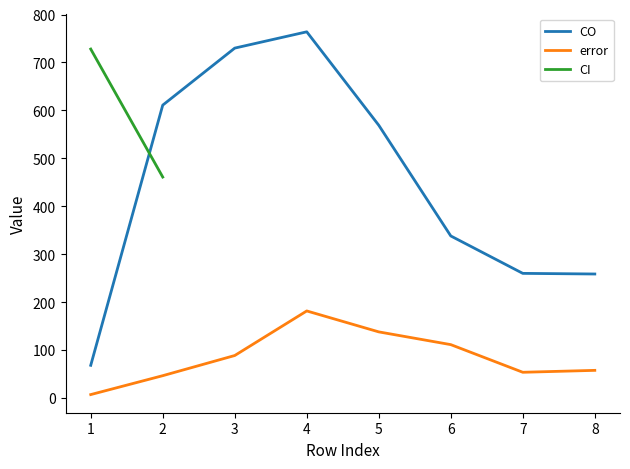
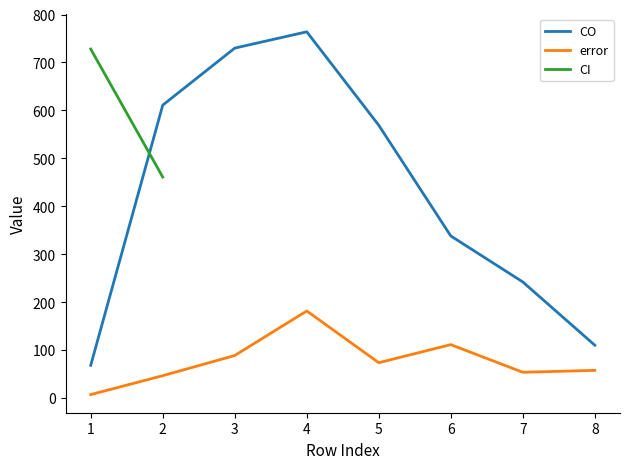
  {
    "CO": {
      "1": 70,
      "2": 610,
      "3": 730,
      "4": 760,
      "5": 570,
      "6": 340,
-     "7": 260,
-     "8": 260
+     "7": 240,
+     "8": 110
    },
    "error": {
      "1": 10,
      "2": 50,
      "3": 90,
      "4": 180,
-     "5": 140,
+     "5": 70,
      "6": 110,
      "7": 50,
      "8": 60
    },
    "CI": {
      "1": 730,
      "2": 460
    }
  }
